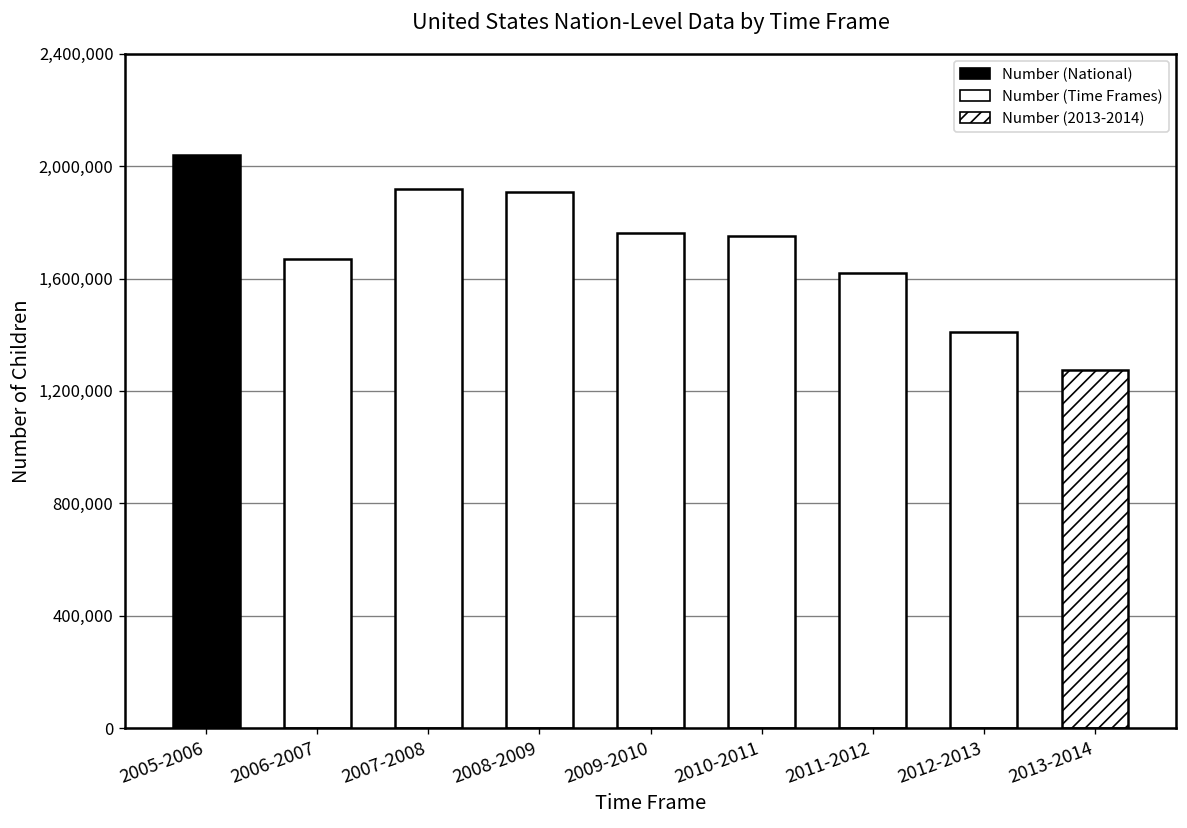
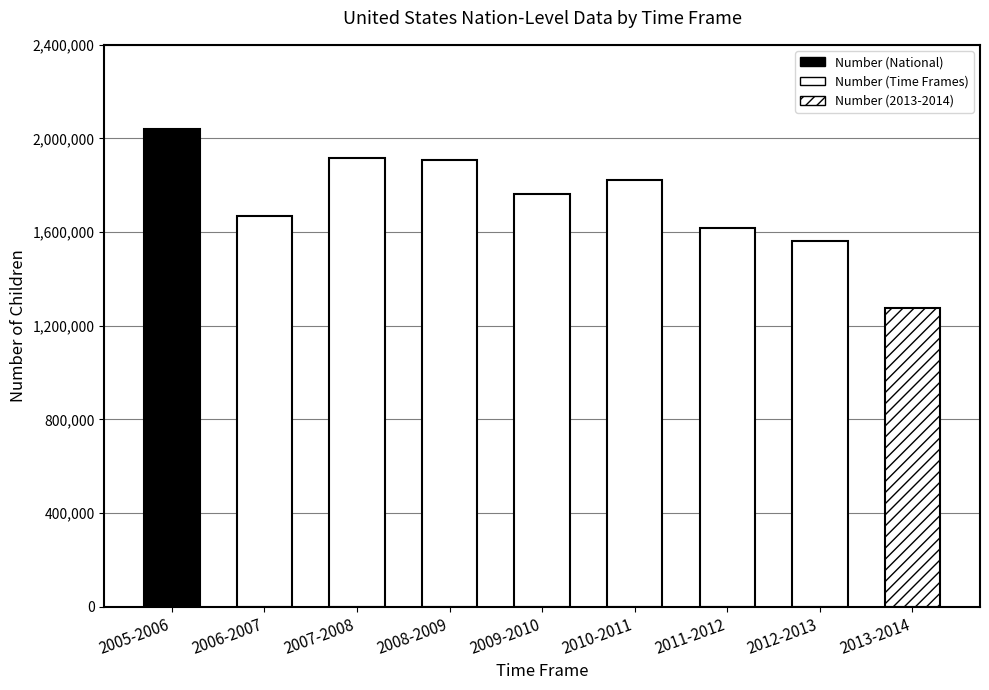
  {
    "2005-2006": "2,040,000",
    "2006-2007": "1,670,000",
    "2007-2008": "1,920,000",
    "2008-2009": "1,910,000",
    "2009-2010": "1,760,000",
-   "2010-2011": "1,750,000",
+   "2010-2011": "1,820,000",
    "2011-2012": "1,620,000",
-   "2012-2013": "1,410,000",
+   "2012-2013": "1,560,000",
    "2013-2014": "1,280,000"
  }
